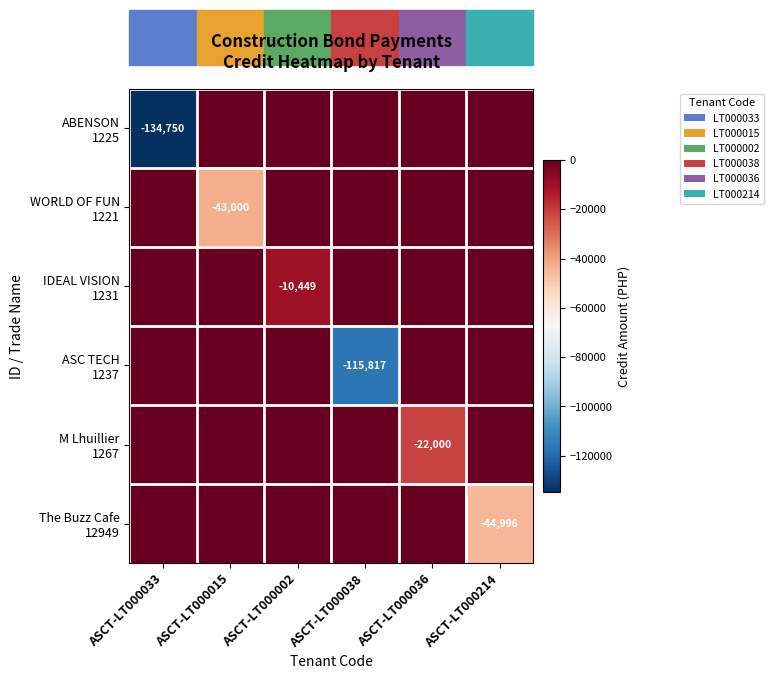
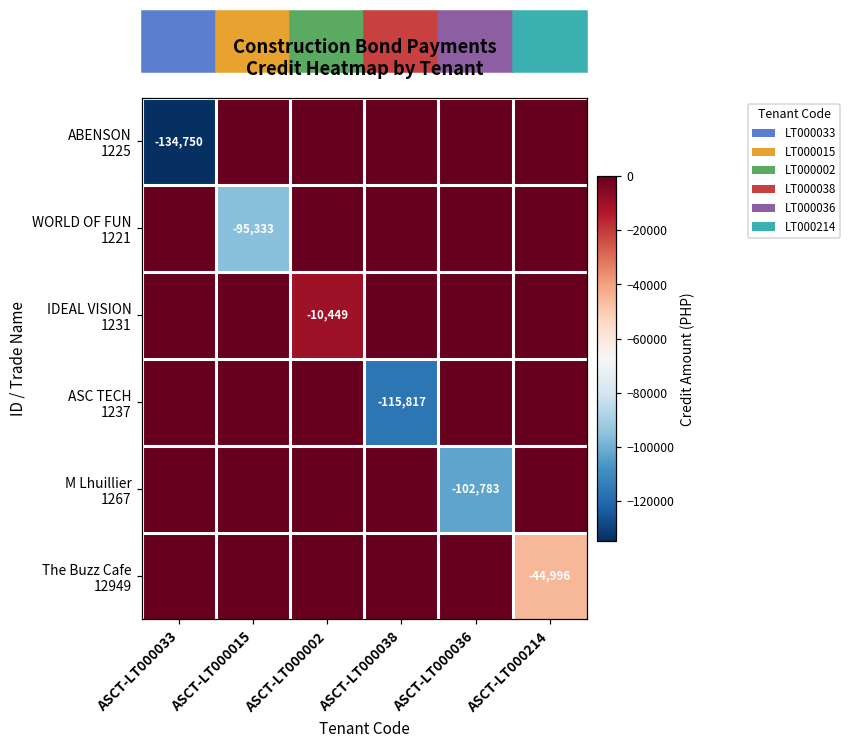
  {
    "ABENSON 1225": {
      "ASCT-LT000033": "-134,750"
    },
    "WORLD OF FUN 1221": {
-     "ASCT-LT000015": "-43,000"
+     "ASCT-LT000015": "-95,333"
    },
    "IDEAL VISION 1231": {
      "ASCT-LT000002": "-10,449"
    },
    "ASC TECH 1237": {
      "ASCT-LT000038": "-115,817"
    },
    "M Lhuillier 1267": {
-     "ASCT-LT000036": "-22,000"
+     "ASCT-LT000036": "-102,783"
    },
    "The Buzz Cafe 12949": {
      "ASCT-LT000214": "-44,996"
    }
  }
